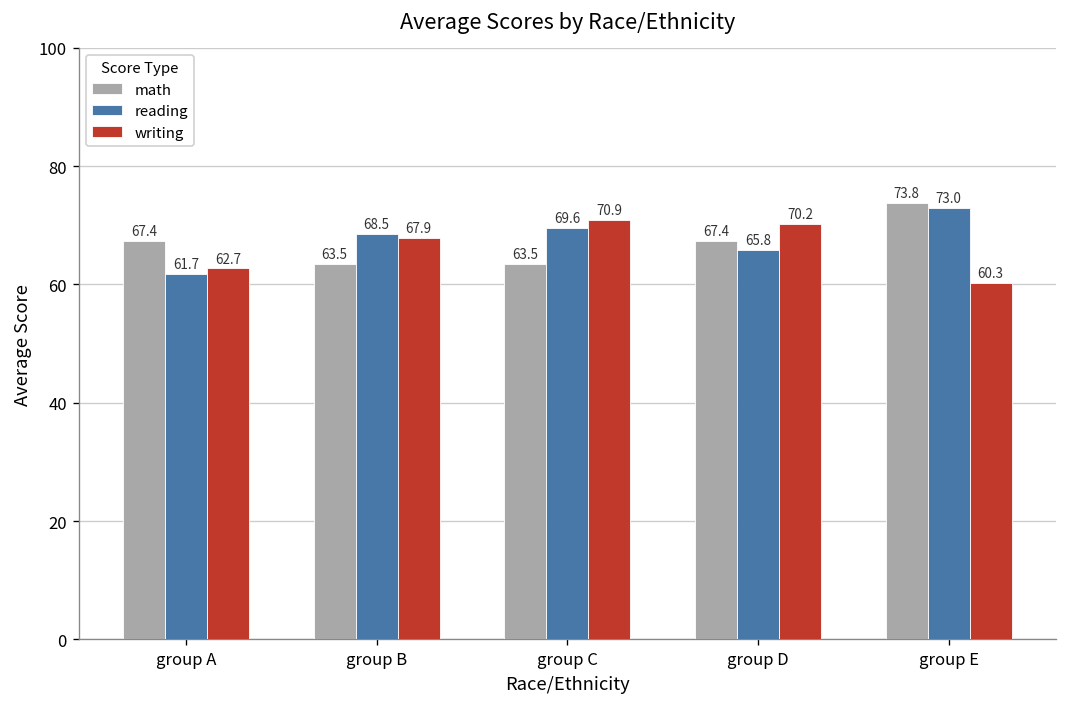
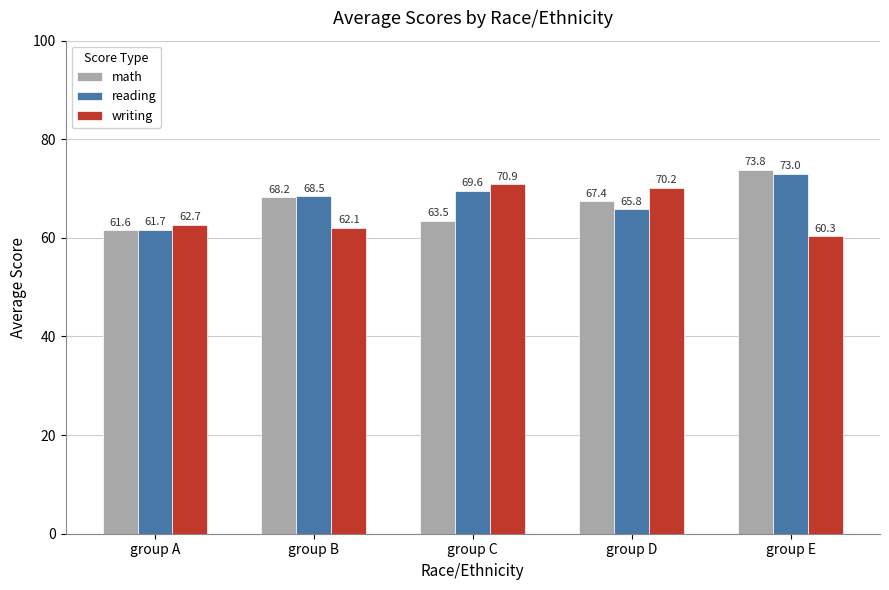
  {
    "math": {
-     "group A": 67.4,
-     "group B": 63.5,
+     "group A": 61.6,
+     "group B": 68.2,
      "group C": 63.5,
      "group D": 67.4,
      "group E": 73.8
    },
    "reading": {
      "group A": 61.7,
      "group B": 68.5,
      "group C": 69.6,
      "group D": 65.8,
      "group E": 73.0
    },
    "writing": {
      "group A": 62.7,
-     "group B": 67.9,
+     "group B": 62.1,
      "group C": 70.9,
      "group D": 70.2,
      "group E": 60.3
    }
  }
